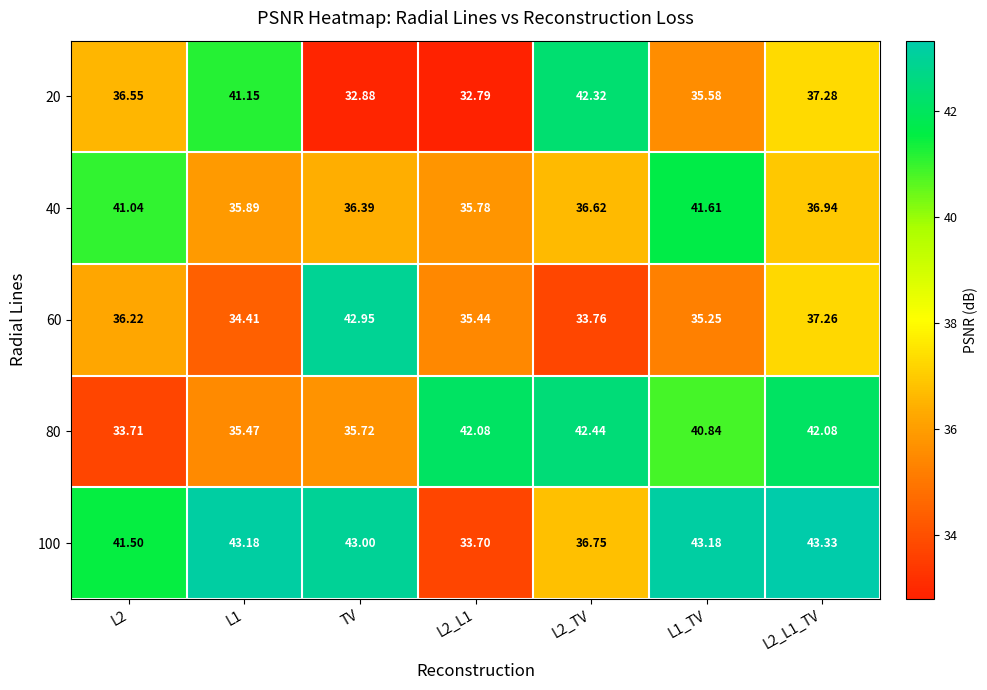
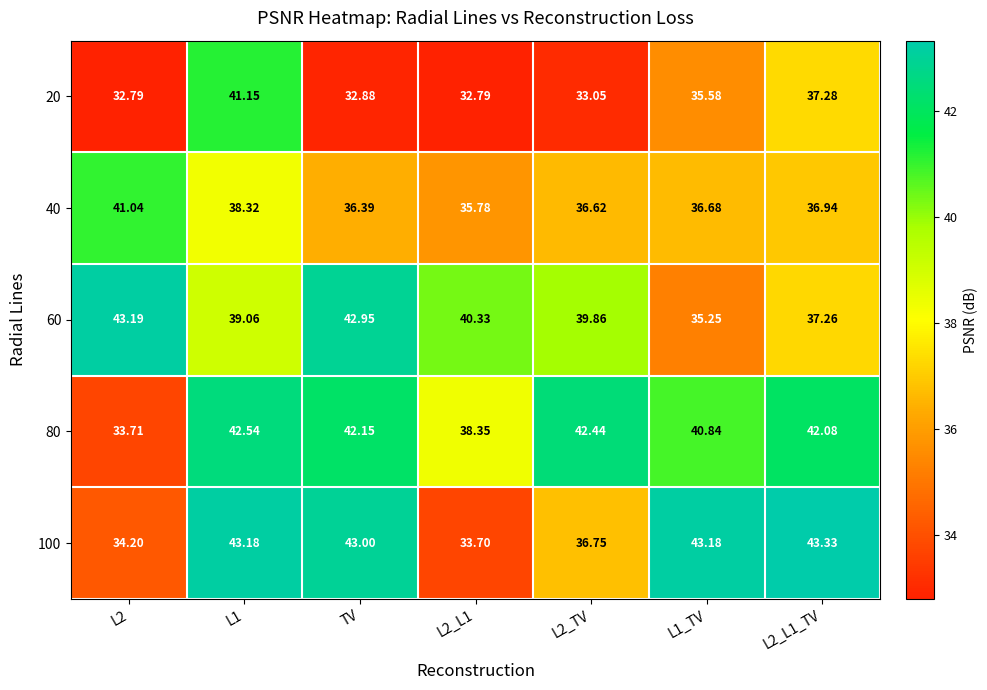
  {
    "20": {
-     "L2": 36.55,
+     "L2": 32.79,
      "L1": 41.15,
      "TV": 32.88,
      "L2_L1": 32.79,
-     "L2_TV": 42.32,
+     "L2_TV": 33.05,
      "L1_TV": 35.58,
      "L2_L1_TV": 37.28
    },
    "40": {
      "L2": 41.04,
-     "L1": 35.89,
+     "L1": 38.32,
      "TV": 36.39,
      "L2_L1": 35.78,
      "L2_TV": 36.62,
-     "L1_TV": 41.61,
+     "L1_TV": 36.68,
      "L2_L1_TV": 36.94
    },
    "60": {
-     "L2": 36.22,
-     "L1": 34.41,
+     "L2": 43.19,
+     "L1": 39.06,
      "TV": 42.95,
-     "L2_L1": 35.44,
-     "L2_TV": 33.76,
+     "L2_L1": 40.33,
+     "L2_TV": 39.86,
      "L1_TV": 35.25,
      "L2_L1_TV": 37.26
    },
    "80": {
      "L2": 33.71,
-     "L1": 35.47,
-     "TV": 35.72,
-     "L2_L1": 42.08,
+     "L1": 42.54,
+     "TV": 42.15,
+     "L2_L1": 38.35,
      "L2_TV": 42.44,
      "L1_TV": 40.84,
      "L2_L1_TV": 42.08
    },
    "100": {
-     "L2": 41.50,
+     "L2": 34.20,
      "L1": 43.18,
      "TV": 43.00,
      "L2_L1": 33.70,
      "L2_TV": 36.75,
      "L1_TV": 43.18,
      "L2_L1_TV": 43.33
    }
  }
